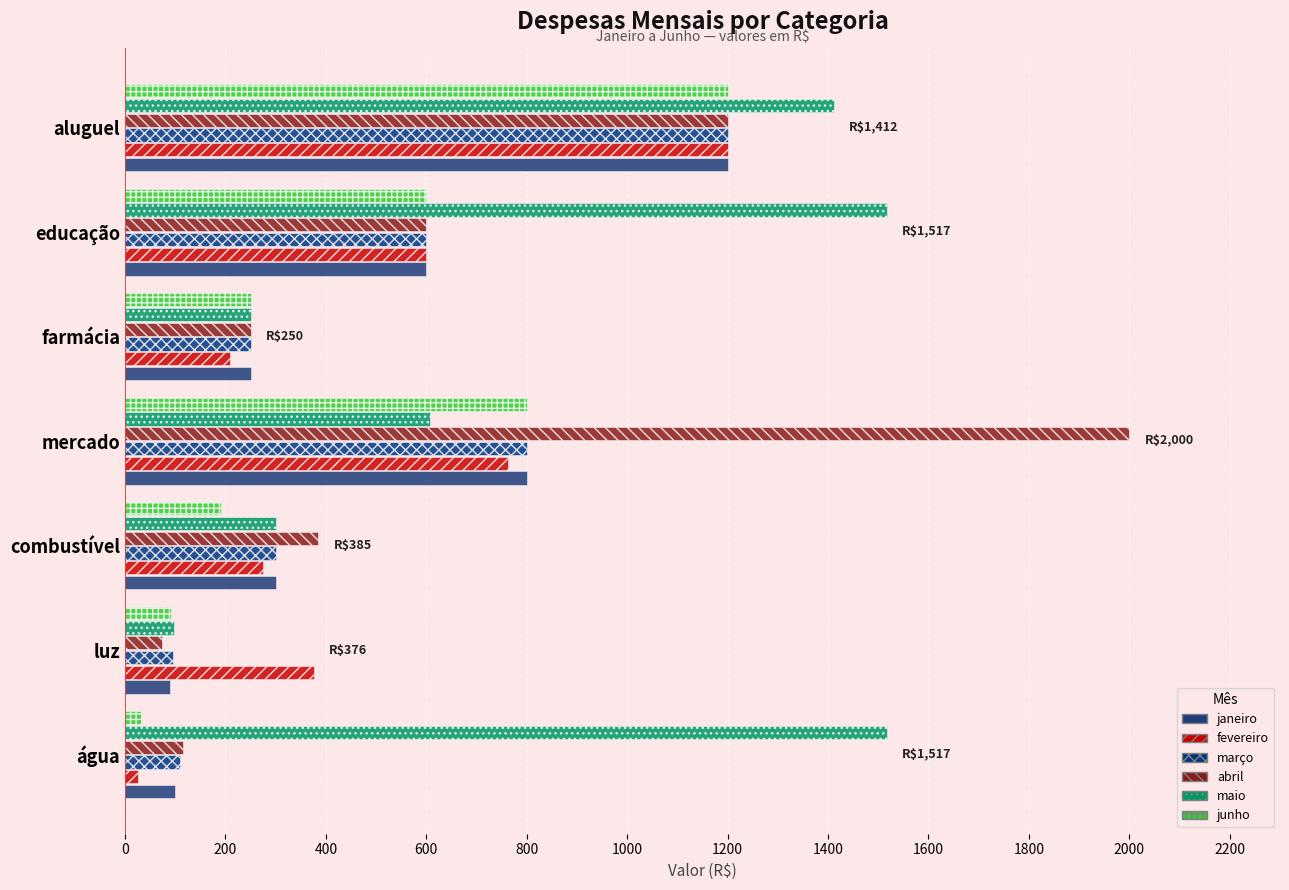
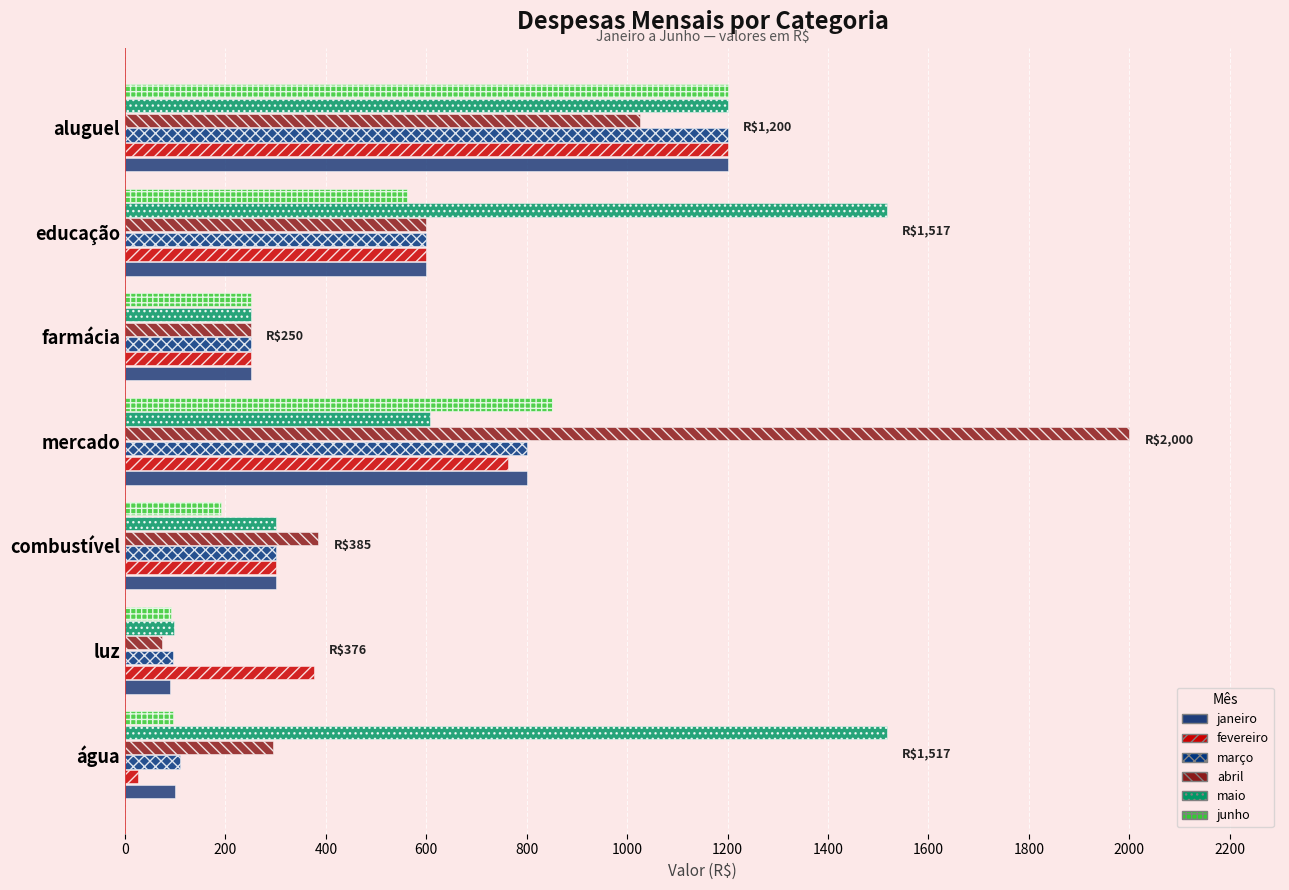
  {
    "fevereiro": {
      "aluguel": "1200",
      "educação": "600",
-     "farmácia": "210",
+     "farmácia": "250",
      "mercado": "760",
-     "combustível": "280",
+     "combustível": "300",
      "água": "30"
    },
    "abril": {
-     "aluguel": "1200",
+     "aluguel": "1030",
      "educação": "600",
      "luz": "70",
-     "água": "120"
+     "água": "290"
    },
    "maio": {
-     "aluguel": "$1,412",
+     "aluguel": "$1,200",
      "educação": "$1,517",
      "água": "$1,517"
    },
    "junho": {
      "aluguel": "1200",
-     "educação": "600",
+     "educação": "560",
      "farmácia": "250",
-     "mercado": "800",
+     "mercado": "850",
      "combustível": "190",
      "luz": "90",
-     "água": "30"
+     "água": "100"
    }
  }
